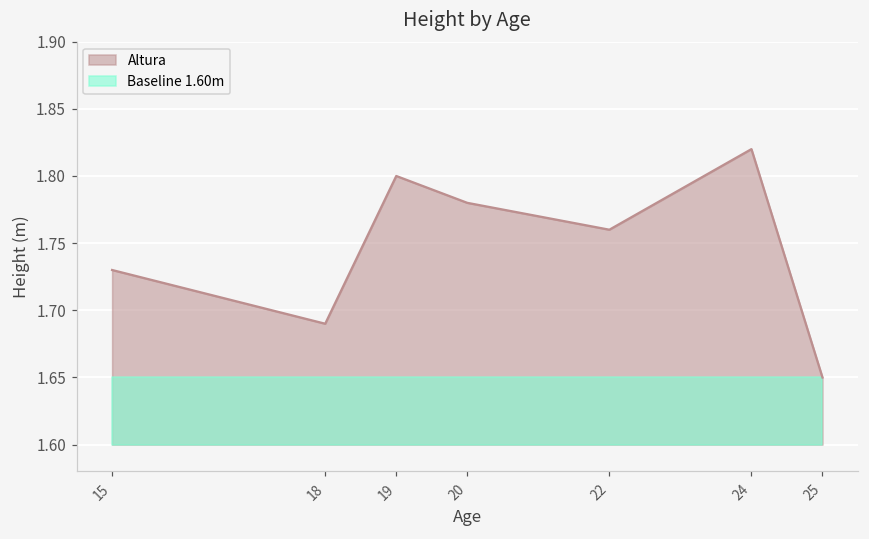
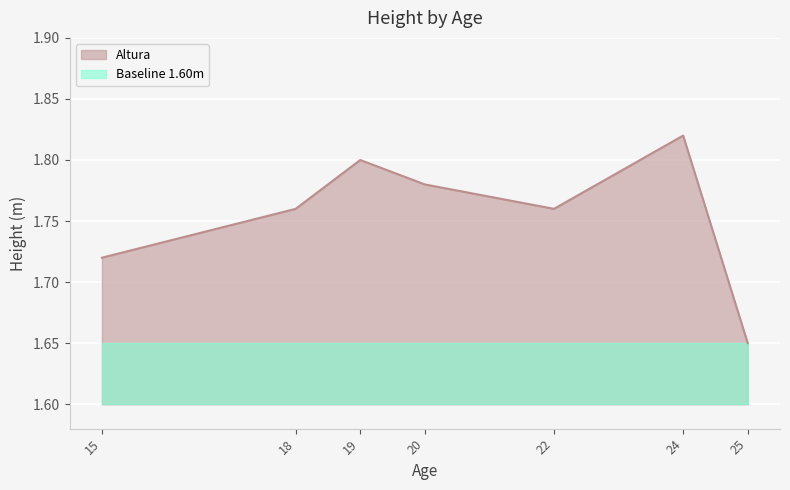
  {
    "Altura": {
-     "15": 1.73,
-     "18": 1.69,
+     "15": 1.72,
+     "18": 1.76,
      "19": 1.80,
      "20": 1.78,
      "22": 1.76,
      "24": 1.82
    },
    "Baseline 1.60m": {
      "15": 1.65,
      "18": 1.65,
      "19": 1.65,
      "20": 1.65,
      "22": 1.65,
      "24": 1.65
    }
  }
